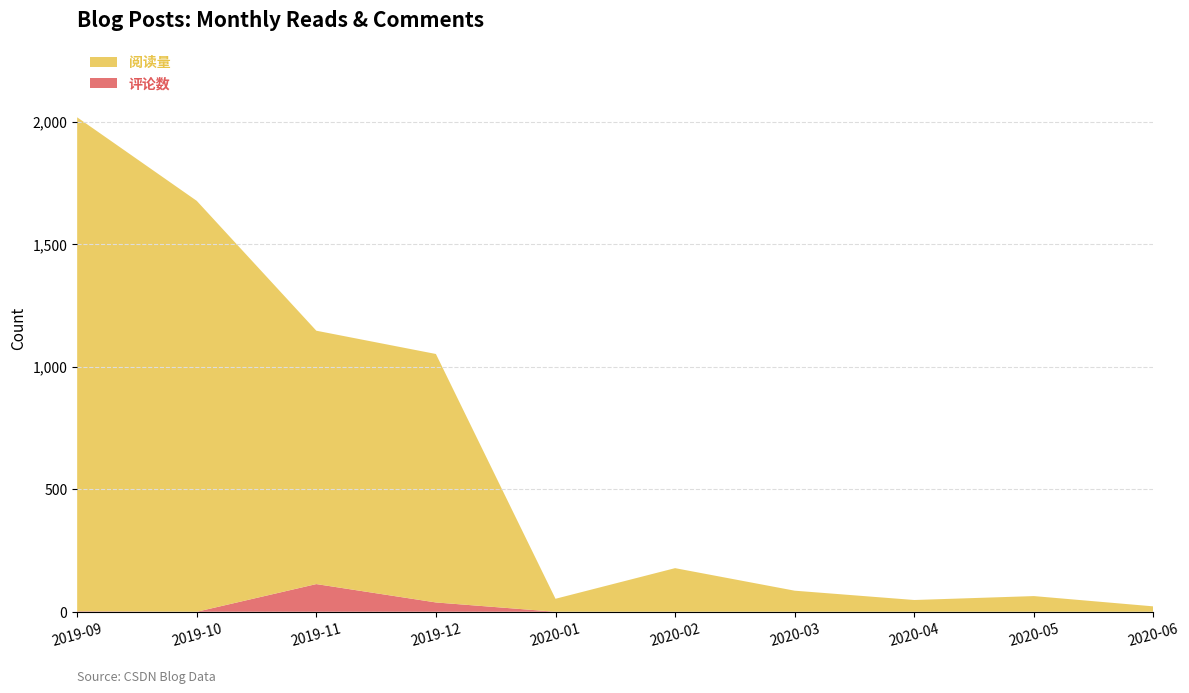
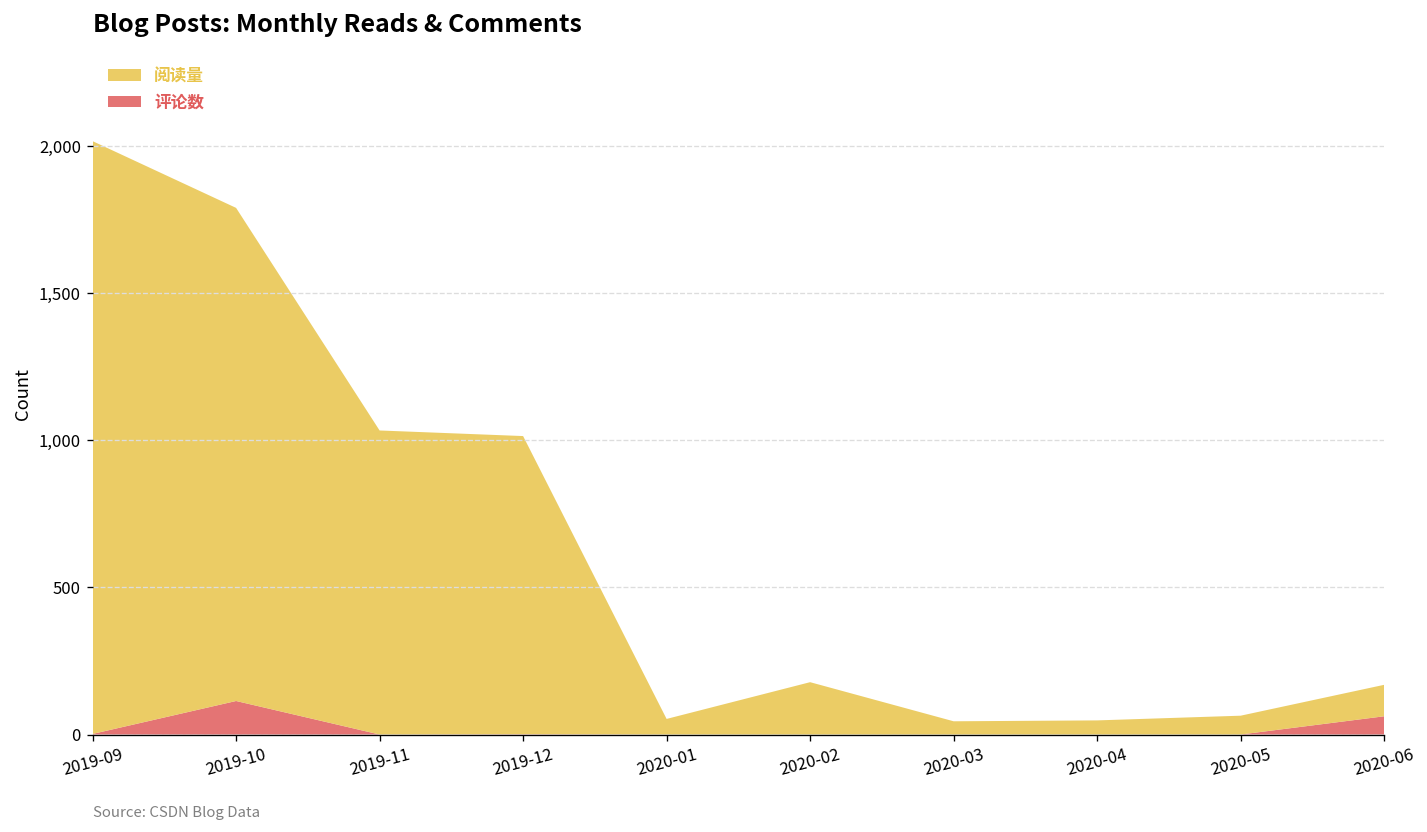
  {
    "评论数": {
-     "2019-10": "0",
-     "2019-11": "110",
-     "2019-12": "40",
+     "2019-10": "110",
+     "2019-11": "0",
+     "2019-12": "0",
      "2020-01": "0",
      "2020-02": "0",
      "2020-03": "0",
      "2020-04": "0",
      "2020-05": "0",
-     "2020-06": "0"
+     "2020-06": "60"
    },
    "阅读量": {
      "2019-09": "2,020",
      "2019-10": "1,680",
      "2019-11": "1,030",
      "2019-12": "1,010",
      "2020-01": "50",
      "2020-02": "180",
-     "2020-03": "90",
+     "2020-03": "50",
      "2020-04": "50",
      "2020-05": "60",
-     "2020-06": "20"
+     "2020-06": "110"
    }
  }
